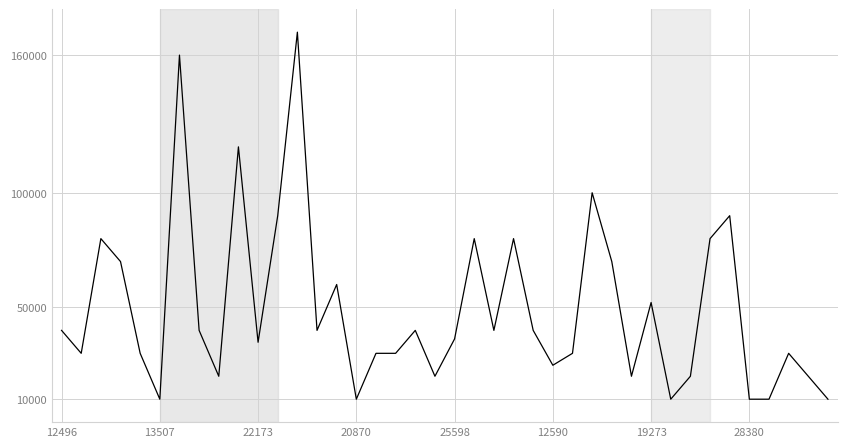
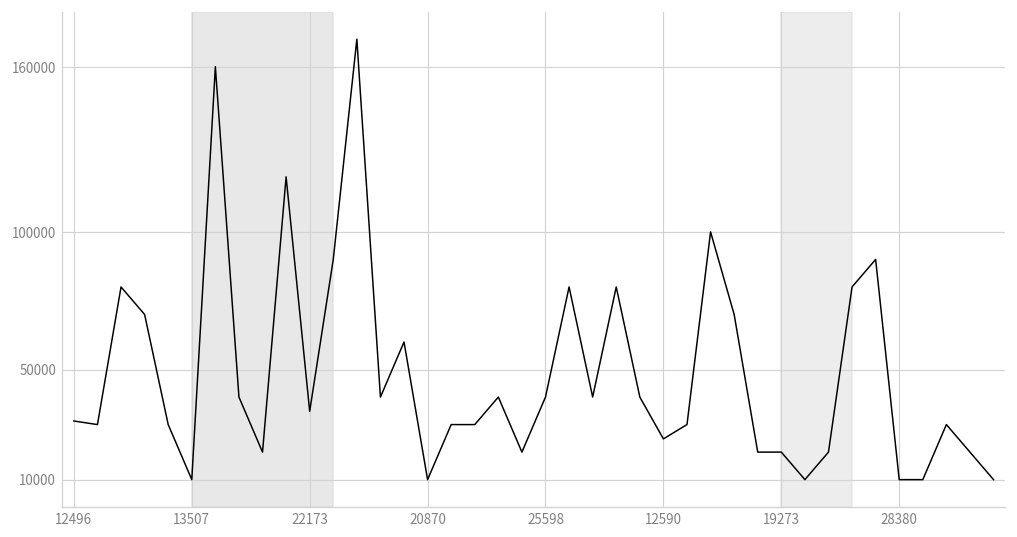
  {
-   "12496": 40000,
+   "12496": 31000,
    "13507": 10000,
    "22173": 35000,
    "20870": 10000,
-   "25598": 36000,
+   "25598": 40000,
    "12590": 25000,
-   "19273": 52000,
+   "19273": 20000,
    "28380": 10000
  }
